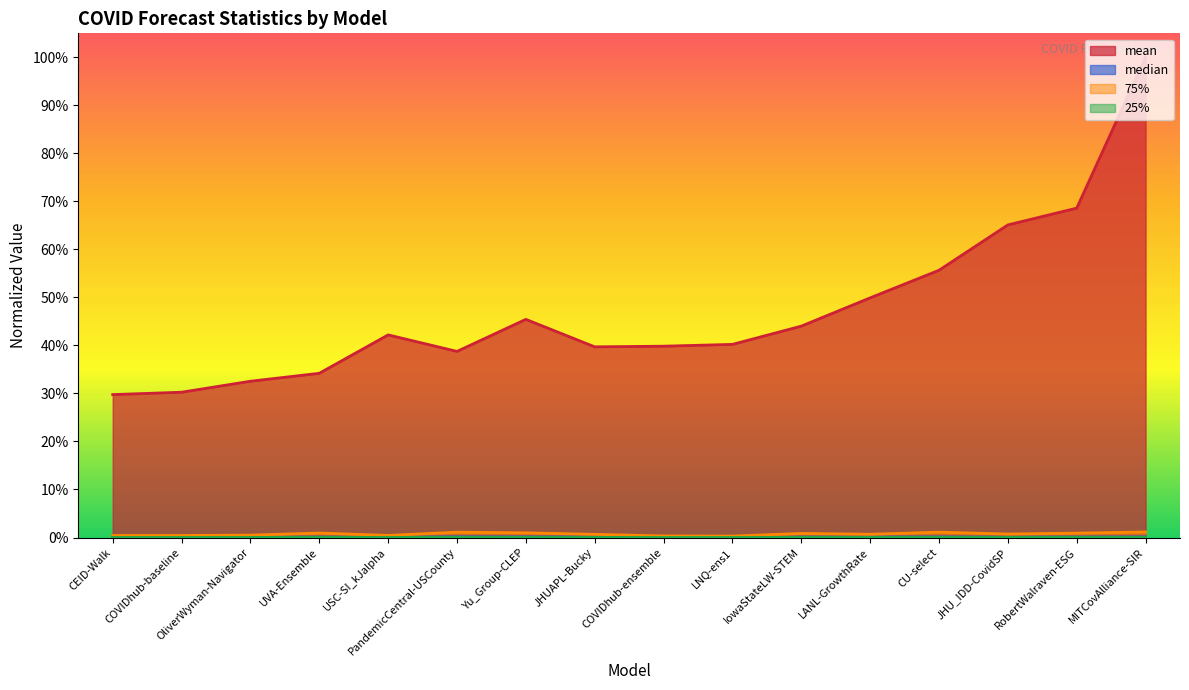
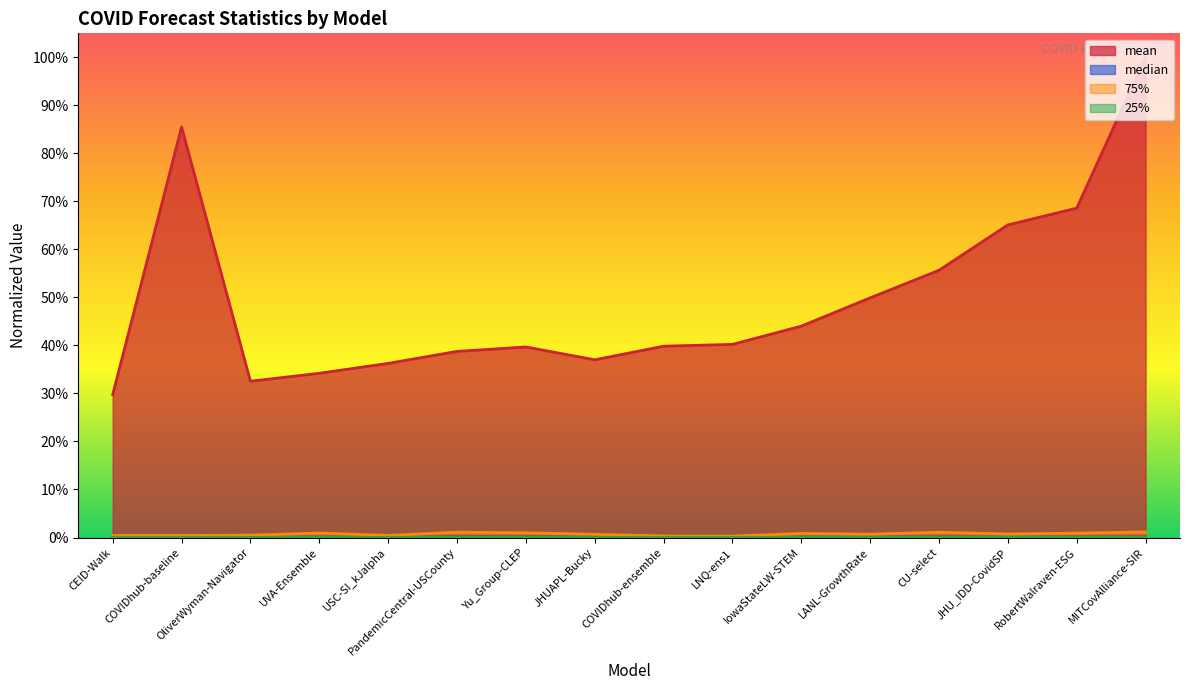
  {
    "mean": {
      "CEID-Walk": "30%",
-     "COVIDhub-baseline": "30%",
+     "COVIDhub-baseline": "85%",
      "OliverWyman-Navigator": "33%",
      "UVA-Ensemble": "34%",
-     "USC-SI_kJalpha": "42%",
+     "USC-SI_kJalpha": "36%",
      "PandemicCentral-USCounty": "39%",
-     "Yu_Group-CLEP": "45%",
-     "JHUAPL-Bucky": "40%",
+     "Yu_Group-CLEP": "40%",
+     "JHUAPL-Bucky": "37%",
      "COVIDhub-ensemble": "40%",
      "LNQ-ens1": "40%",
      "IowaStateLW-STEM": "44%",
      "LANL-GrowthRate": "50%",
      "CU-select": "56%",
      "JHU_IDD-CovidSP": "65%",
      "RobertWalraven-ESG": "69%"
    },
    "75%": {
      "UVA-Ensemble": "1%",
      "PandemicCentral-USCounty": "1%",
      "Yu_Group-CLEP": "1%",
      "JHUAPL-Bucky": "1%",
      "IowaStateLW-STEM": "1%",
      "LANL-GrowthRate": "1%",
      "CU-select": "1%",
      "JHU_IDD-CovidSP": "1%",
      "RobertWalraven-ESG": "1%",
      "MITCovAlliance-SIR": "1%"
    }
  }
